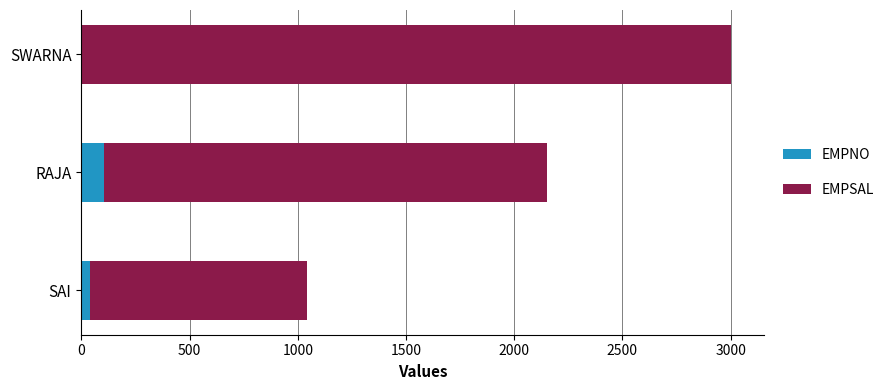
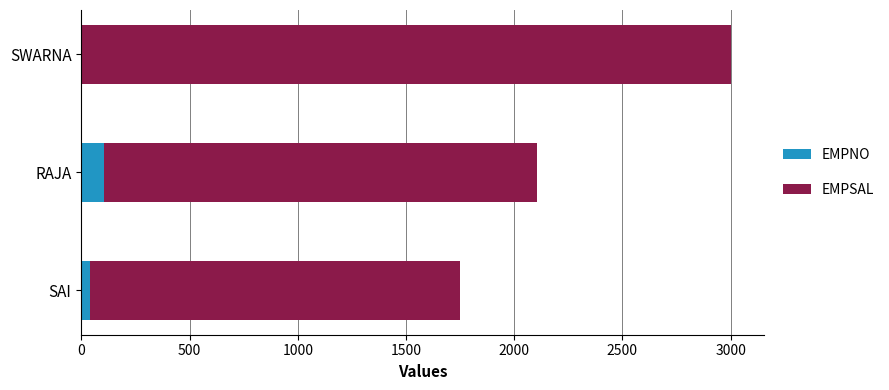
  {
    "EMPNO": {
      "RAJA": 110,
      "SAI": 40
    },
    "EMPSAL": {
      "SWARNA": 3000,
-     "RAJA": 2050,
-     "SAI": 1000
+     "RAJA": 2000,
+     "SAI": 1710
    }
  }
